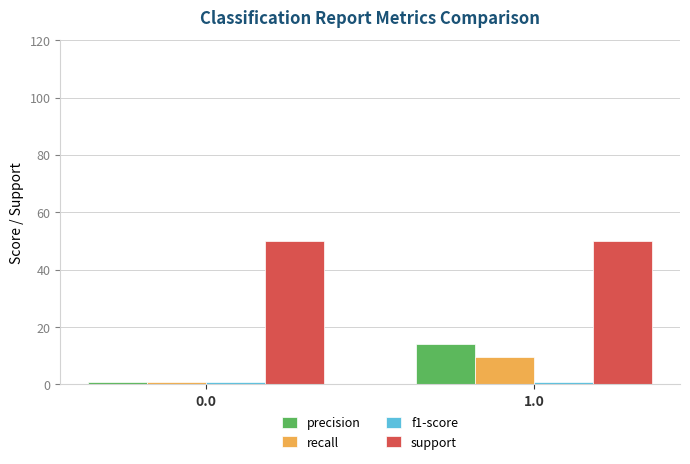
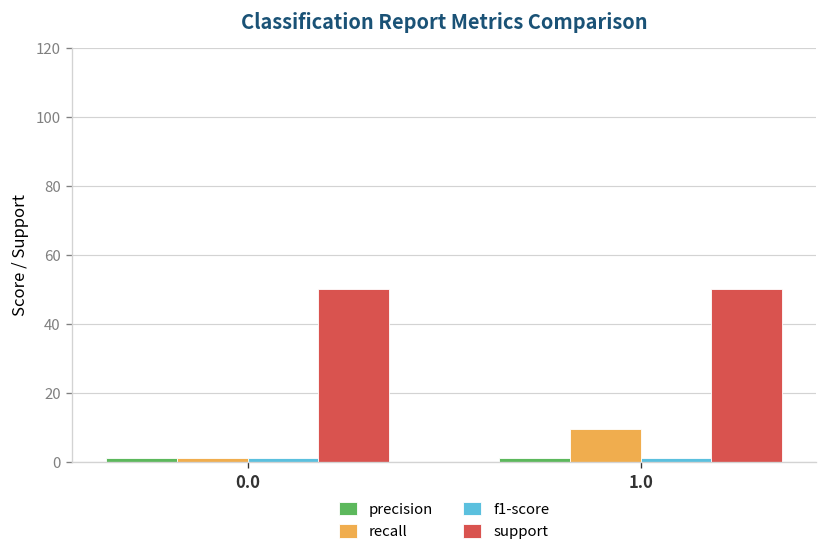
  {
    "precision": {
      "0.0": 1,
-     "1.0": 14
+     "1.0": 1
    },
    "recall": {
      "0.0": 1,
      "1.0": 10
    },
    "f1-score": {
      "0.0": 1,
      "1.0": 1
    },
    "support": {
      "0.0": 50,
      "1.0": 50
    }
  }
